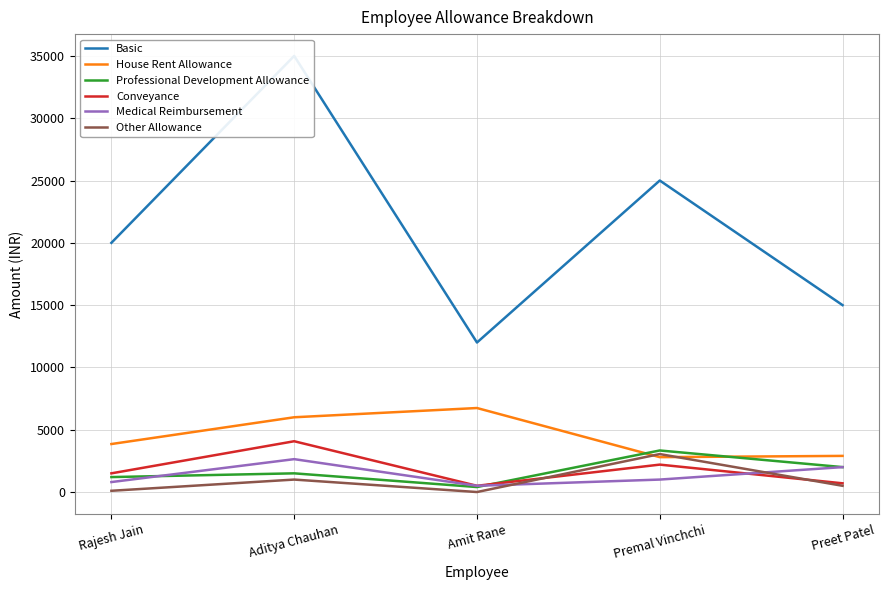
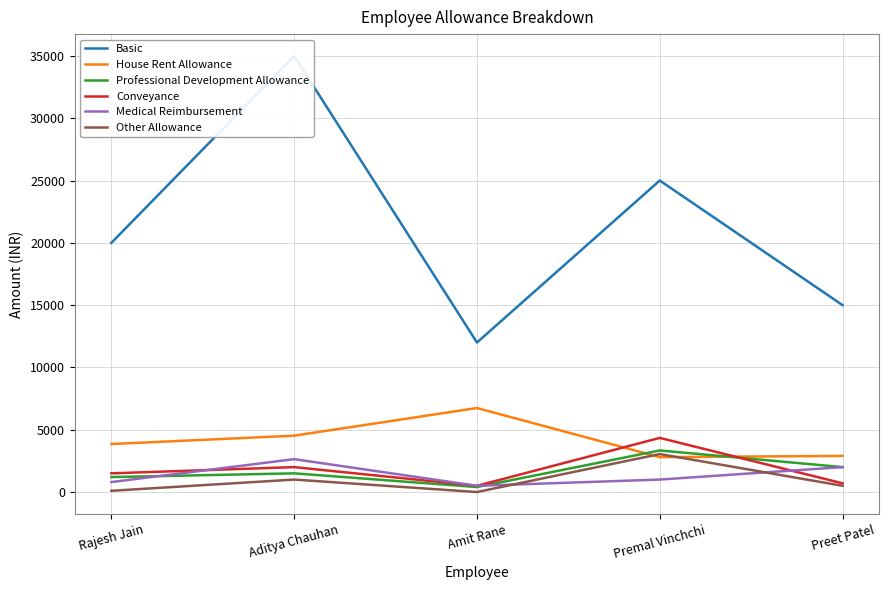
  {
    "Basic": {
      "Rajesh Jain": 20000,
      "Amit Rane": 12000,
      "Premal Vinchchi": 25000,
      "Preet Patel": 15000
    },
    "House Rent Allowance": {
      "Rajesh Jain": 3900,
-     "Aditya Chauhan": 6000,
+     "Aditya Chauhan": 4500,
      "Amit Rane": 6700,
      "Premal Vinchchi": 2800,
      "Preet Patel": 2900
    },
    "Professional Development Allowance": {
      "Rajesh Jain": 1200,
      "Aditya Chauhan": 1500,
      "Premal Vinchchi": 3300
    },
    "Conveyance": {
      "Rajesh Jain": 1500,
-     "Aditya Chauhan": 4100,
-     "Premal Vinchchi": 2200
+     "Aditya Chauhan": 2000,
+     "Premal Vinchchi": 4300
    },
    "Medical Reimbursement": {
      "Rajesh Jain": 800,
      "Aditya Chauhan": 2600,
      "Premal Vinchchi": 1000
    },
    "Other Allowance": {
      "Rajesh Jain": 100,
      "Aditya Chauhan": 1000,
      "Amit Rane": 0,
      "Premal Vinchchi": 3000
    }
  }
